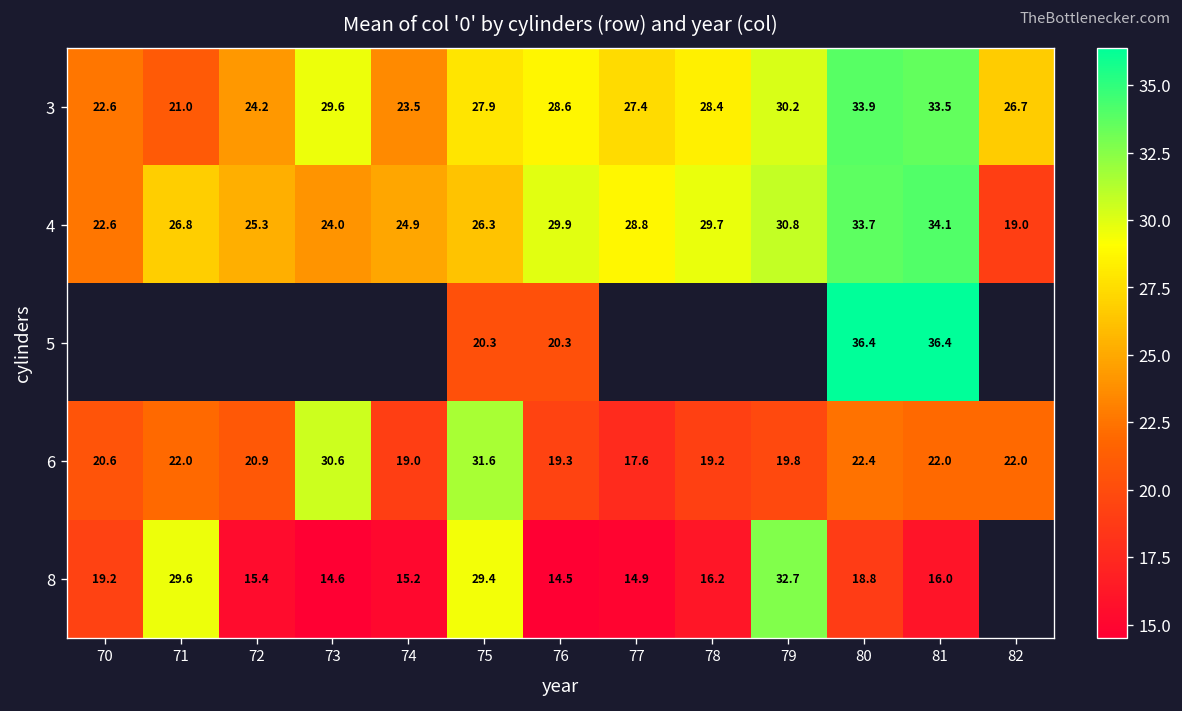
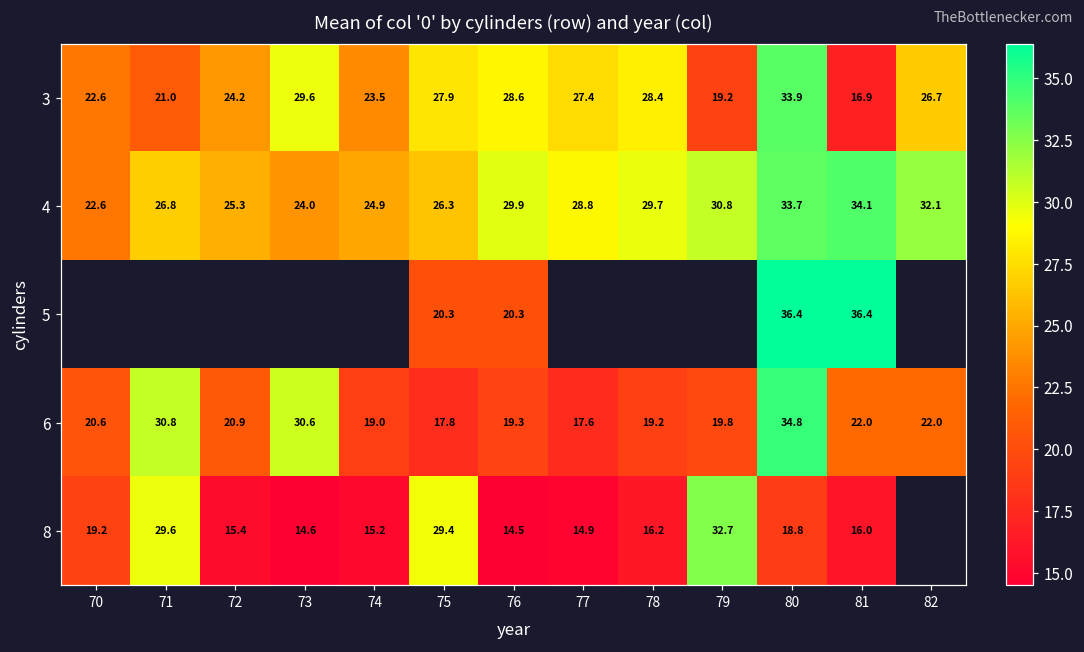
  {
    "3": {
      "70": 22.6,
      "71": 21.0,
      "72": 24.2,
      "73": 29.6,
      "74": 23.5,
      "75": 27.9,
      "76": 28.6,
      "77": 27.4,
      "78": 28.4,
-     "79": 30.2,
+     "79": 19.2,
      "80": 33.9,
-     "81": 33.5,
+     "81": 16.9,
      "82": 26.7
    },
    "4": {
      "70": 22.6,
      "71": 26.8,
      "72": 25.3,
      "73": 24.0,
      "74": 24.9,
      "75": 26.3,
      "76": 29.9,
      "77": 28.8,
      "78": 29.7,
      "79": 30.8,
      "80": 33.7,
      "81": 34.1,
-     "82": 19.0
+     "82": 32.1
    },
    "5": {
      "75": 20.3,
      "76": 20.3,
      "80": 36.4,
      "81": 36.4
    },
    "6": {
      "70": 20.6,
-     "71": 22.0,
+     "71": 30.8,
      "72": 20.9,
      "73": 30.6,
      "74": 19.0,
-     "75": 31.6,
+     "75": 17.8,
      "76": 19.3,
      "77": 17.6,
      "78": 19.2,
      "79": 19.8,
-     "80": 22.4,
+     "80": 34.8,
      "81": 22.0,
      "82": 22.0
    },
    "8": {
      "70": 19.2,
      "71": 29.6,
      "72": 15.4,
      "73": 14.6,
      "74": 15.2,
      "75": 29.4,
      "76": 14.5,
      "77": 14.9,
      "78": 16.2,
      "79": 32.7,
      "80": 18.8,
      "81": 16.0
    }
  }
